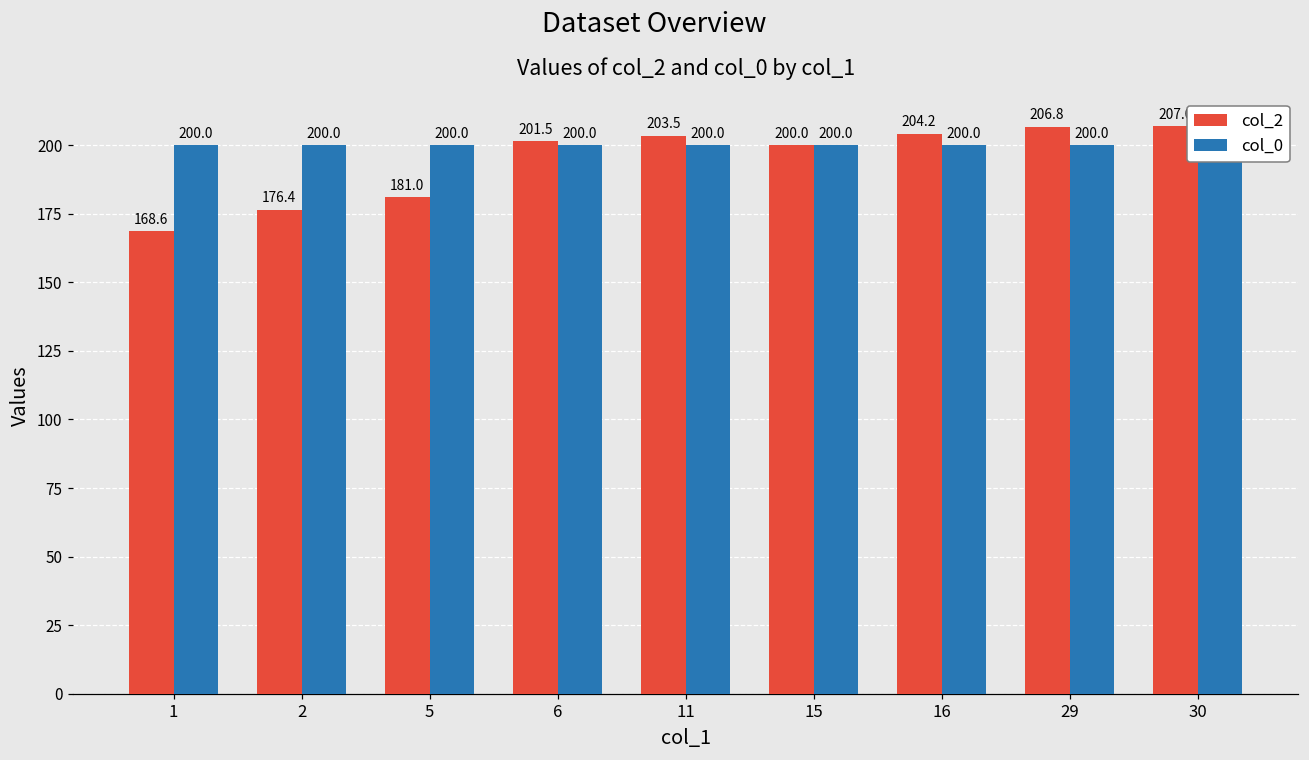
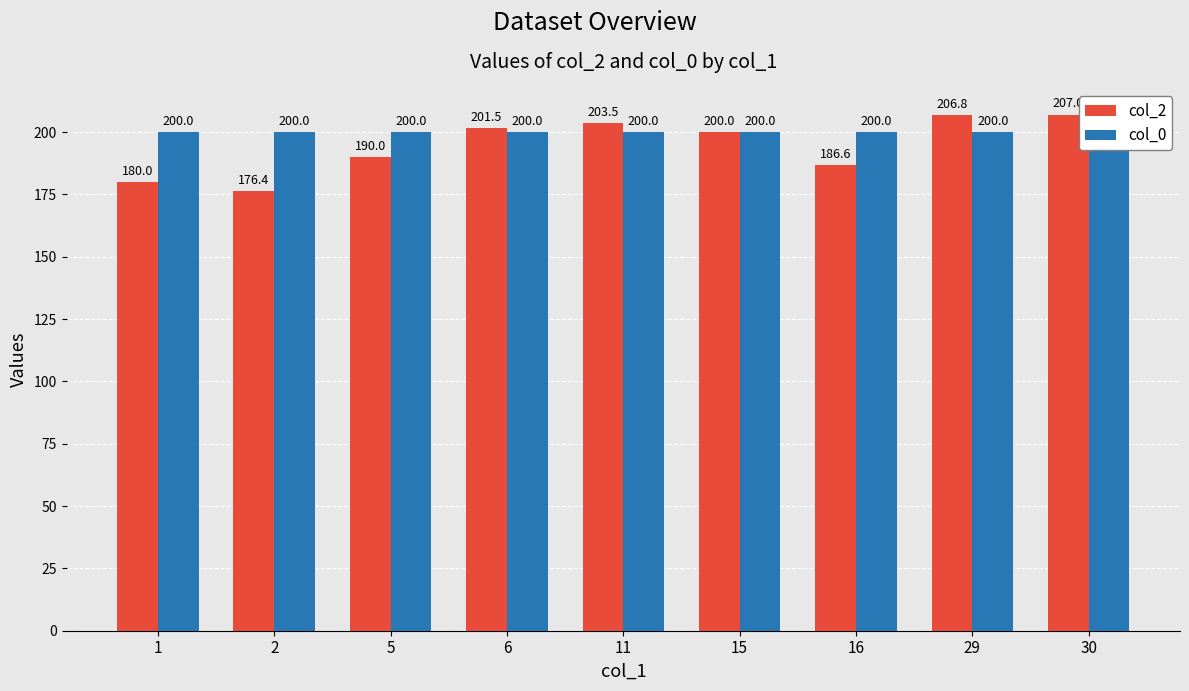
  {
    "col_2": {
-     "1": 168.6,
+     "1": 180.0,
      "2": 176.4,
-     "5": 181.0,
+     "5": 190.0,
      "6": 201.5,
      "11": 203.5,
      "15": 200.0,
-     "16": 204.2,
+     "16": 186.6,
      "29": 206.8
    },
    "col_0": {
      "1": 200.0,
      "2": 200.0,
      "5": 200.0,
      "6": 200.0,
      "11": 200.0,
      "15": 200.0,
      "16": 200.0,
      "29": 200.0
    }
  }
